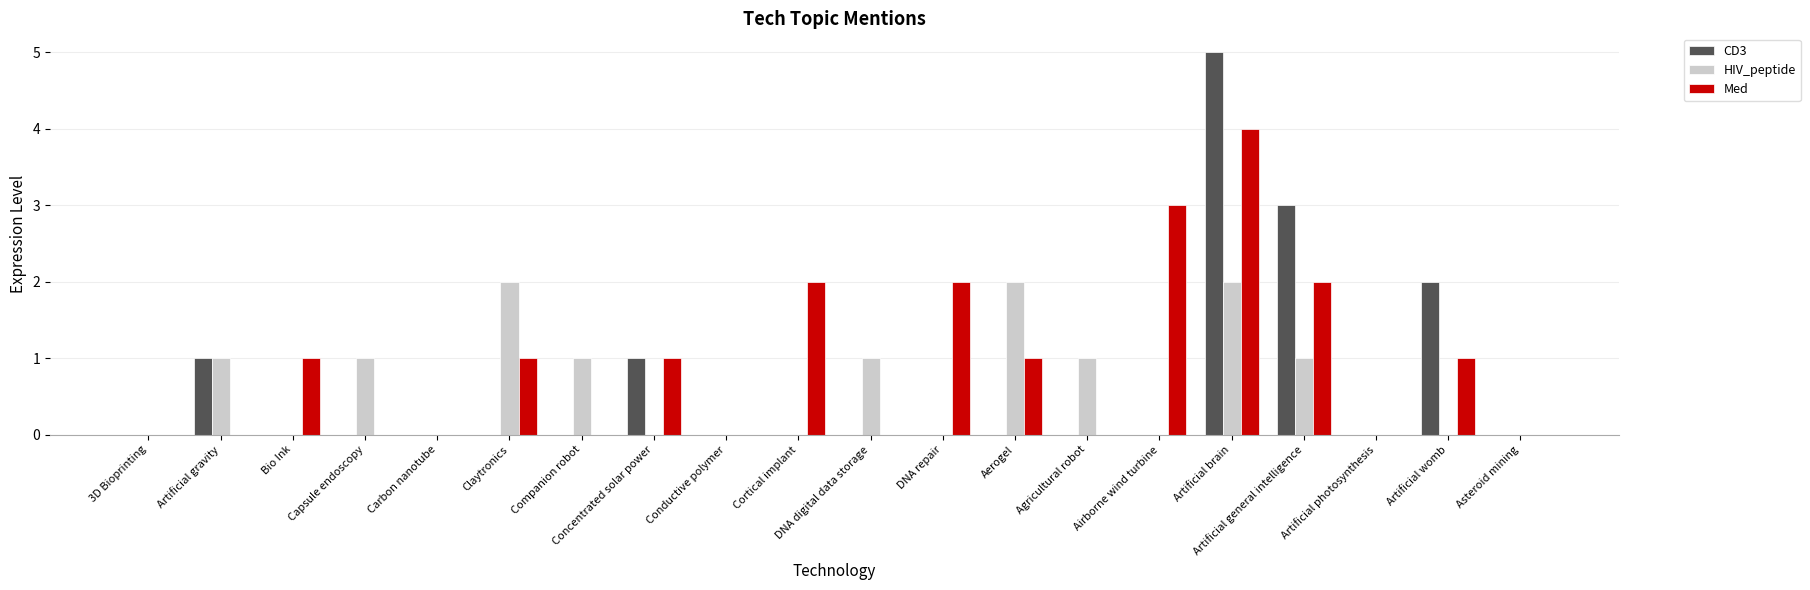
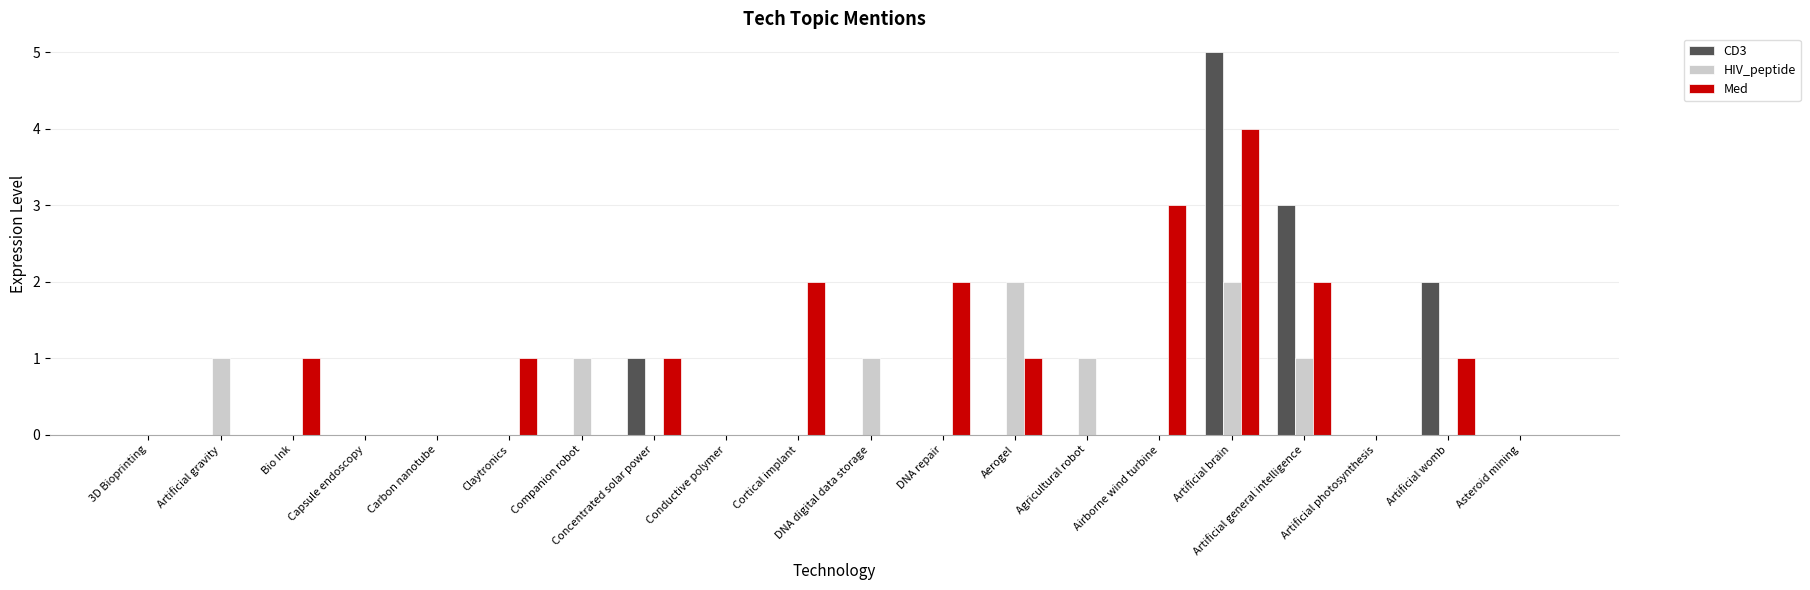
  {
    "CD3": {
      "3D Bioprinting": 0,
-     "Artificial gravity": 1,
+     "Artificial gravity": 0,
      "Bio Ink": 0,
      "Capsule endoscopy": 0,
      "Carbon nanotube": 0,
      "Claytronics": 0,
      "Companion robot": 0,
      "Concentrated solar power": 1,
      "Conductive polymer": 0,
      "Cortical implant": 0,
      "DNA digital data storage": 0,
      "DNA repair": 0,
      "Aerogel": 0,
      "Agricultural robot": 0,
      "Airborne wind turbine": 0,
      "Artificial brain": 5,
      "Artificial general intelligence": 3,
      "Artificial photosynthesis": 0,
      "Artificial womb": 2,
      "Asteroid mining": 0
    },
    "HIV_peptide": {
      "3D Bioprinting": 0,
      "Artificial gravity": 1,
      "Bio Ink": 0,
-     "Capsule endoscopy": 1,
+     "Capsule endoscopy": 0,
      "Carbon nanotube": 0,
-     "Claytronics": 2,
+     "Claytronics": 0,
      "Companion robot": 1,
      "Concentrated solar power": 0,
      "Conductive polymer": 0,
      "Cortical implant": 0,
      "DNA digital data storage": 1,
      "DNA repair": 0,
      "Aerogel": 2,
      "Agricultural robot": 1,
      "Airborne wind turbine": 0,
      "Artificial brain": 2,
      "Artificial general intelligence": 1,
      "Artificial photosynthesis": 0,
      "Artificial womb": 0,
      "Asteroid mining": 0
    },
    "Med": {
      "3D Bioprinting": 0,
      "Artificial gravity": 0,
      "Bio Ink": 1,
      "Capsule endoscopy": 0,
      "Carbon nanotube": 0,
      "Claytronics": 1,
      "Companion robot": 0,
      "Concentrated solar power": 1,
      "Conductive polymer": 0,
      "Cortical implant": 2,
      "DNA digital data storage": 0,
      "DNA repair": 2,
      "Aerogel": 1,
      "Agricultural robot": 0,
      "Airborne wind turbine": 3,
      "Artificial brain": 4,
      "Artificial general intelligence": 2,
      "Artificial photosynthesis": 0,
      "Artificial womb": 1,
      "Asteroid mining": 0
    }
  }
